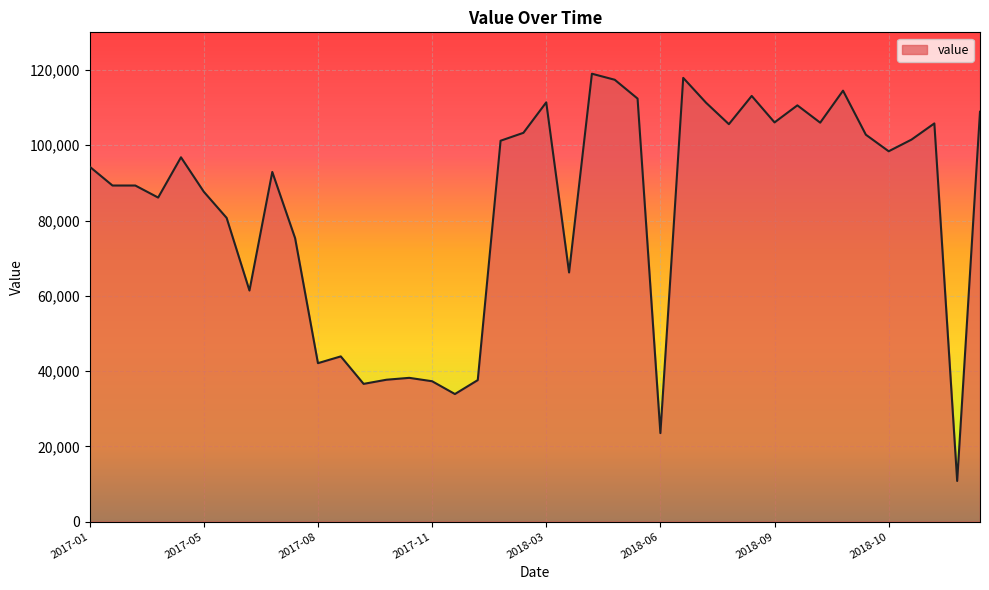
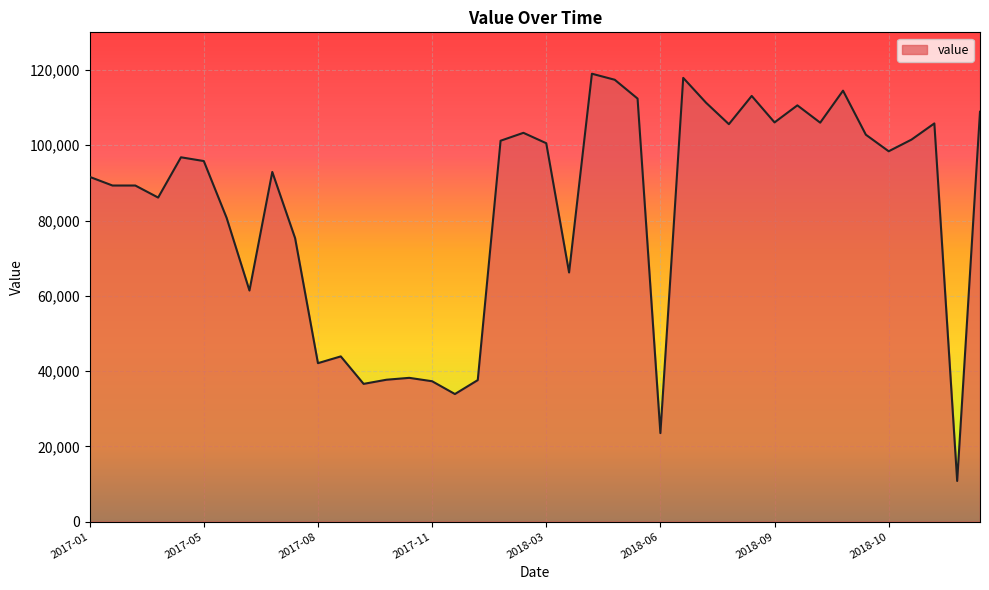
  {
-   "2017-01": "94,000",
-   "2017-05": "88,000",
+   "2017-01": "92,000",
+   "2017-05": "96,000",
    "2017-08": "42,000",
    "2017-11": "37,000",
-   "2018-03": "111,000",
+   "2018-03": "101,000",
    "2018-06": "24,000",
    "2018-09": "106,000",
    "2018-10": "98,000"
  }
